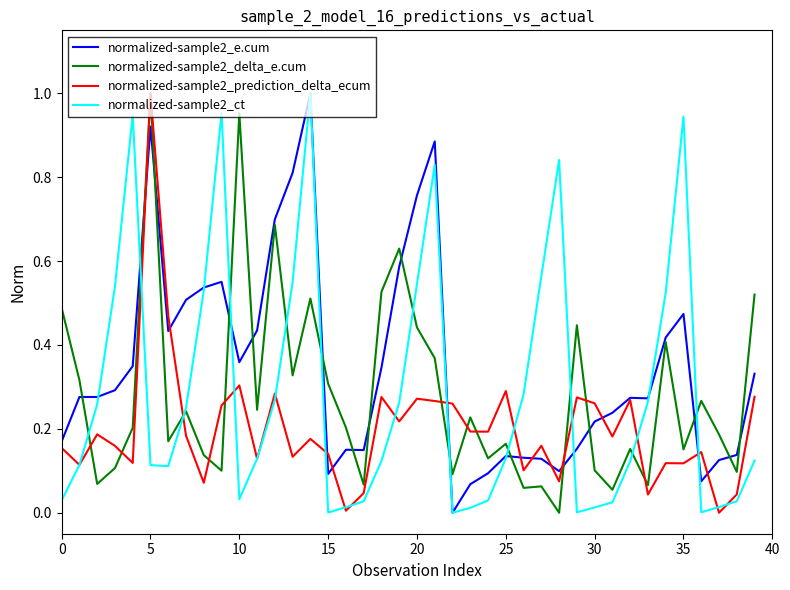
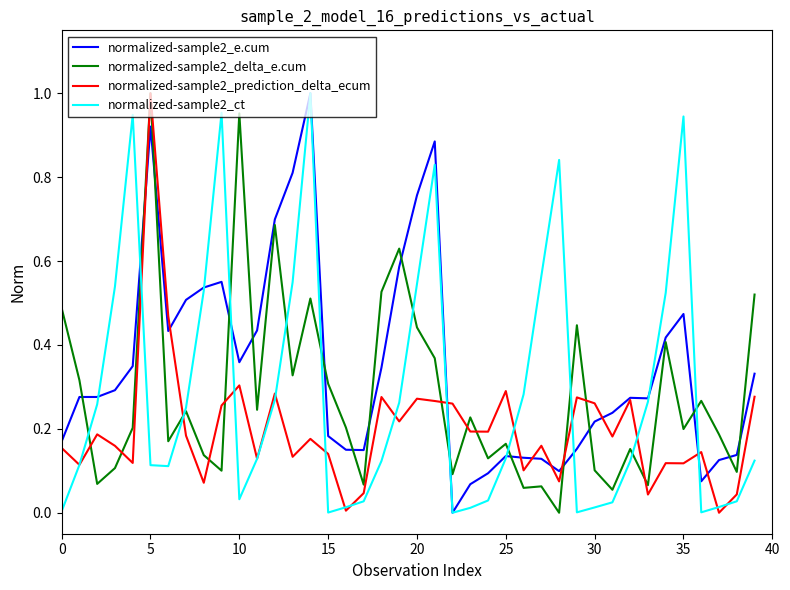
  {
    "normalized-sample2_e.cum": {
      "0": 0.17,
      "5": 0.92,
      "10": 0.36,
-     "15": 0.09,
+     "15": 0.18,
      "20": 0.76,
      "30": 0.22,
      "35": 0.47
    },
    "normalized-sample2_delta_e.cum": {
      "0": 0.49,
      "15": 0.31,
      "20": 0.44,
      "25": 0.16,
      "30": 0.10,
-     "35": 0.15
+     "35": 0.20
    },
    "normalized-sample2_prediction_delta_ecum": {
      "0": 0.15,
      "10": 0.30,
      "15": 0.14,
      "20": 0.27,
      "25": 0.29,
      "30": 0.26,
      "35": 0.12
    },
    "normalized-sample2_ct": {
-     "0": 0.03,
+     "0": 0.00,
      "5": 0.11,
      "10": 0.03,
      "15": 0.00,
      "20": 0.55,
      "30": 0.01,
      "35": 0.94
    }
  }
